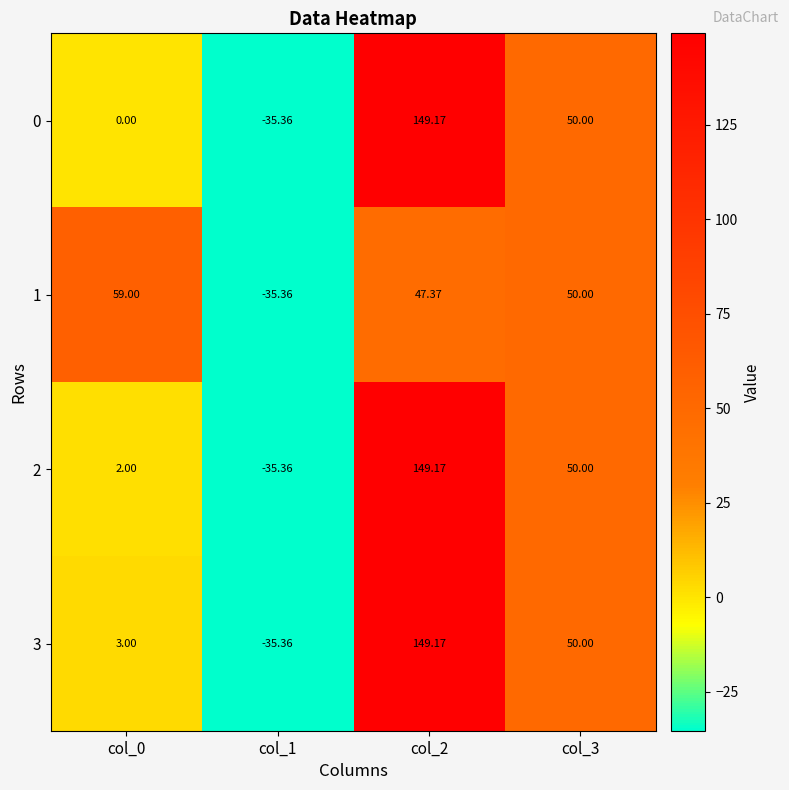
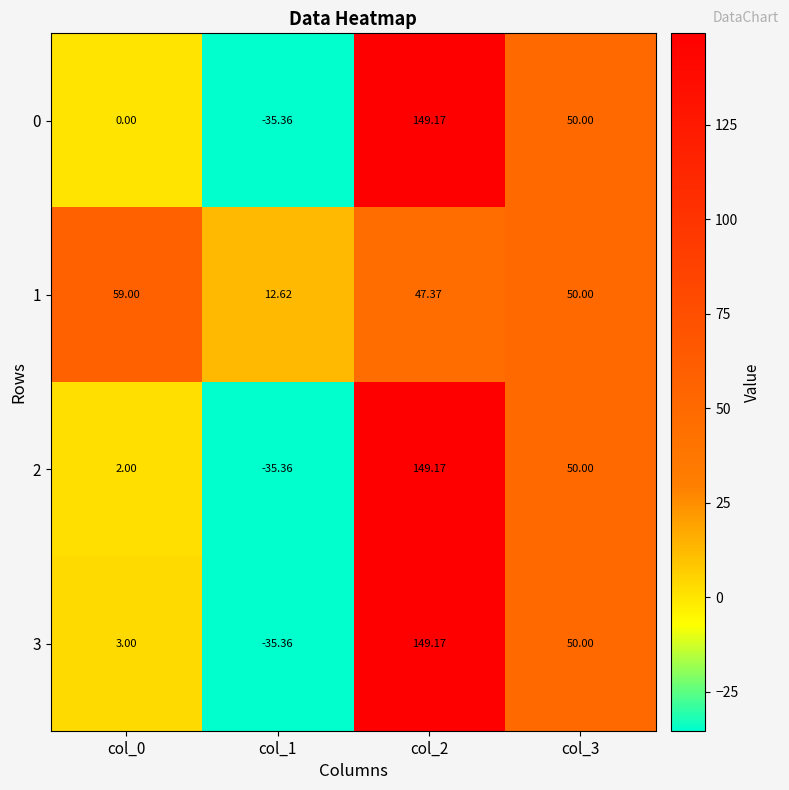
  {
    "0": {
      "col_0": 0.00,
      "col_1": -35.36,
      "col_2": 149.17,
      "col_3": 50.00
    },
    "1": {
      "col_0": 59.00,
-     "col_1": -35.36,
+     "col_1": 12.62,
      "col_2": 47.37,
      "col_3": 50.00
    },
    "2": {
      "col_0": 2.00,
      "col_1": -35.36,
      "col_2": 149.17,
      "col_3": 50.00
    },
    "3": {
      "col_0": 3.00,
      "col_1": -35.36,
      "col_2": 149.17,
      "col_3": 50.00
    }
  }
